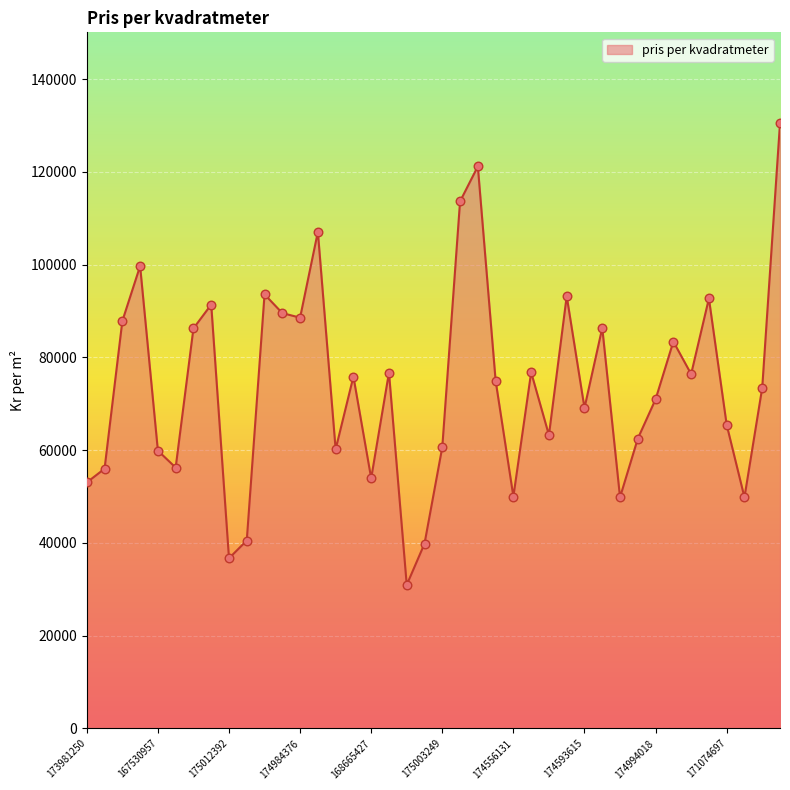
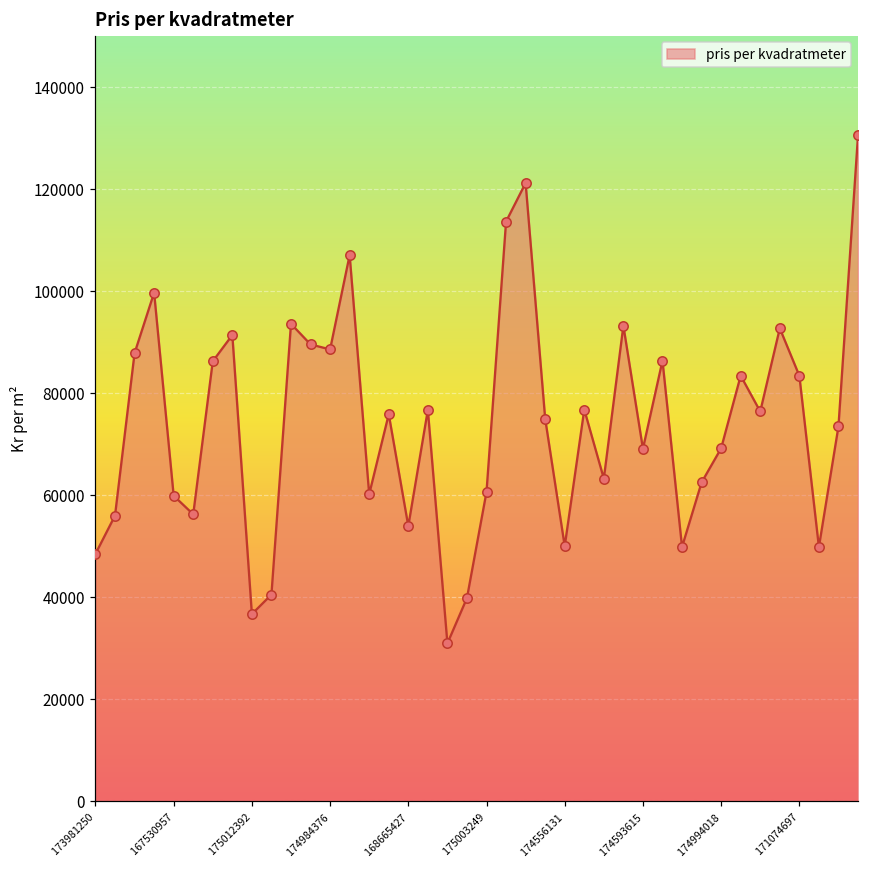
  {
-   "173981250": 53000,
+   "173981250": 48000,
    "167530957": 60000,
    "175012392": 37000,
    "174984376": 89000,
    "168665427": 54000,
    "175003249": 61000,
    "174556131": 50000,
    "174593615": 69000,
-   "174994018": 71000,
-   "171074697": 65000
+   "174994018": 69000,
+   "171074697": 83000
  }
